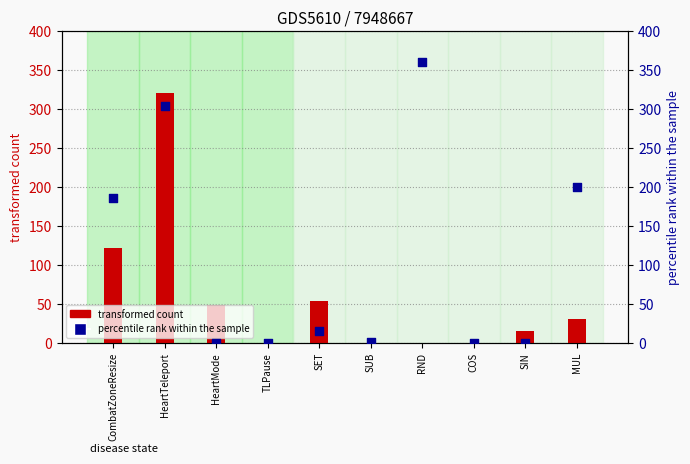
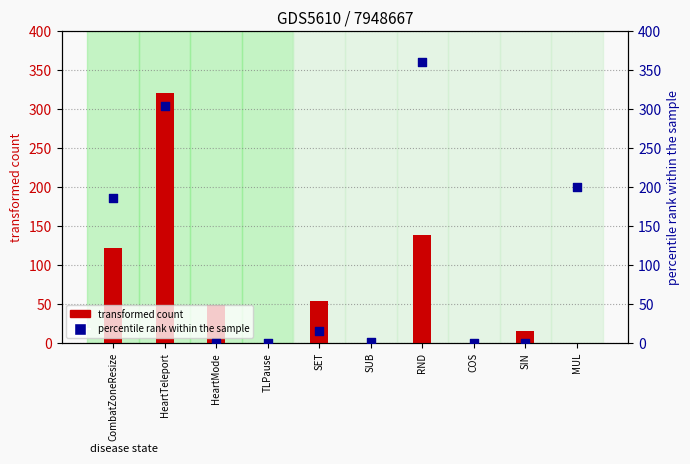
  {
    "transformed count": {
      "CombatZoneResize": 120,
      "HeartTeleport": 320,
      "HeartMode": 50,
      "TLPause": 0,
      "SET": 50,
      "SUB": 0,
-     "RND": 0,
+     "RND": 140,
      "COS": 0,
      "SIN": 20,
-     "MUL": 30
+     "MUL": 0
    }
  }
